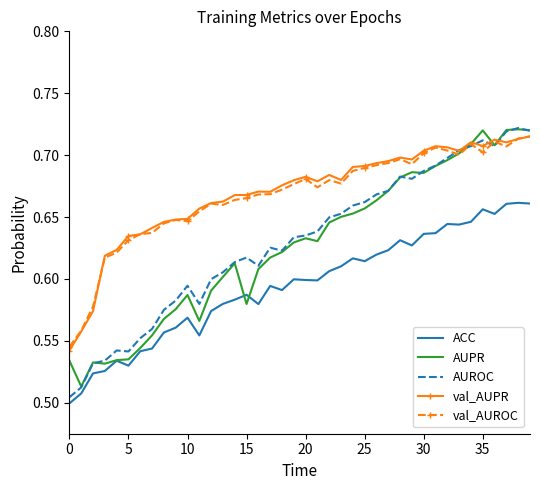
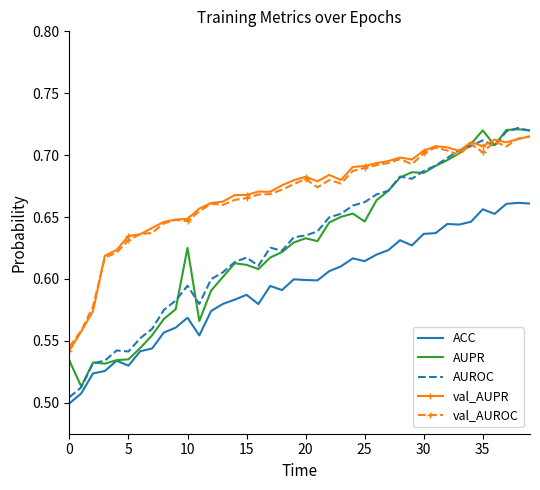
  {
    "AUPR": {
      "0": 0.534,
      "5": 0.535,
-     "10": 0.587,
-     "15": 0.580,
+     "10": 0.625,
+     "15": 0.611,
      "20": 0.633,
-     "25": 0.657,
+     "25": 0.646,
      "35": 0.720
    }
  }
